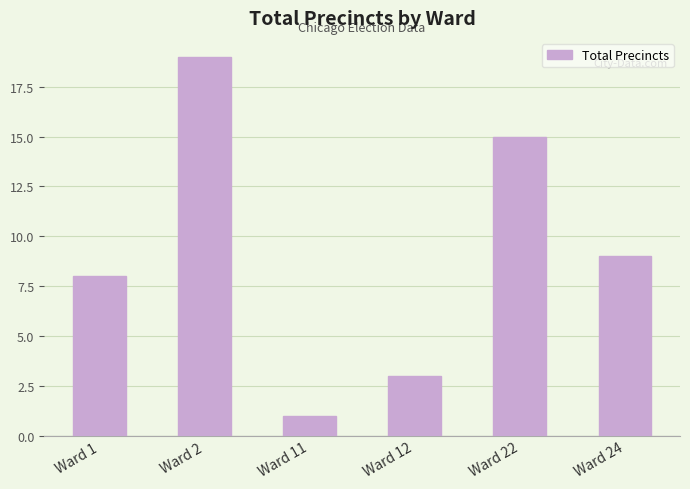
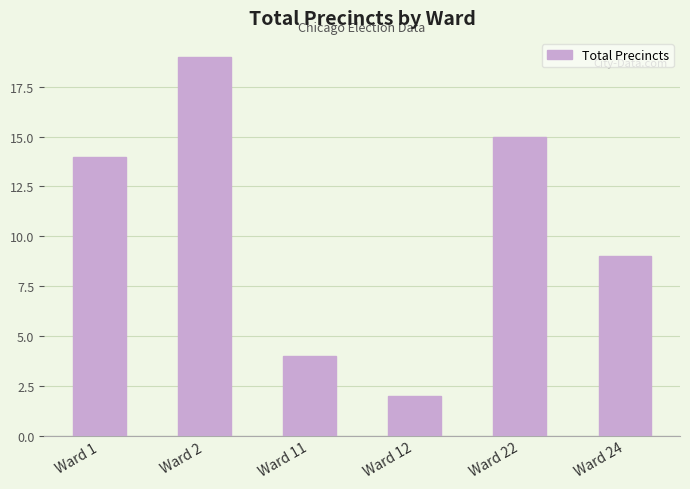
  {
-   "Ward 1": 8,
+   "Ward 1": 14,
    "Ward 2": 19,
-   "Ward 11": 1,
-   "Ward 12": 3,
+   "Ward 11": 4,
+   "Ward 12": 2,
    "Ward 22": 15,
    "Ward 24": 9
  }
